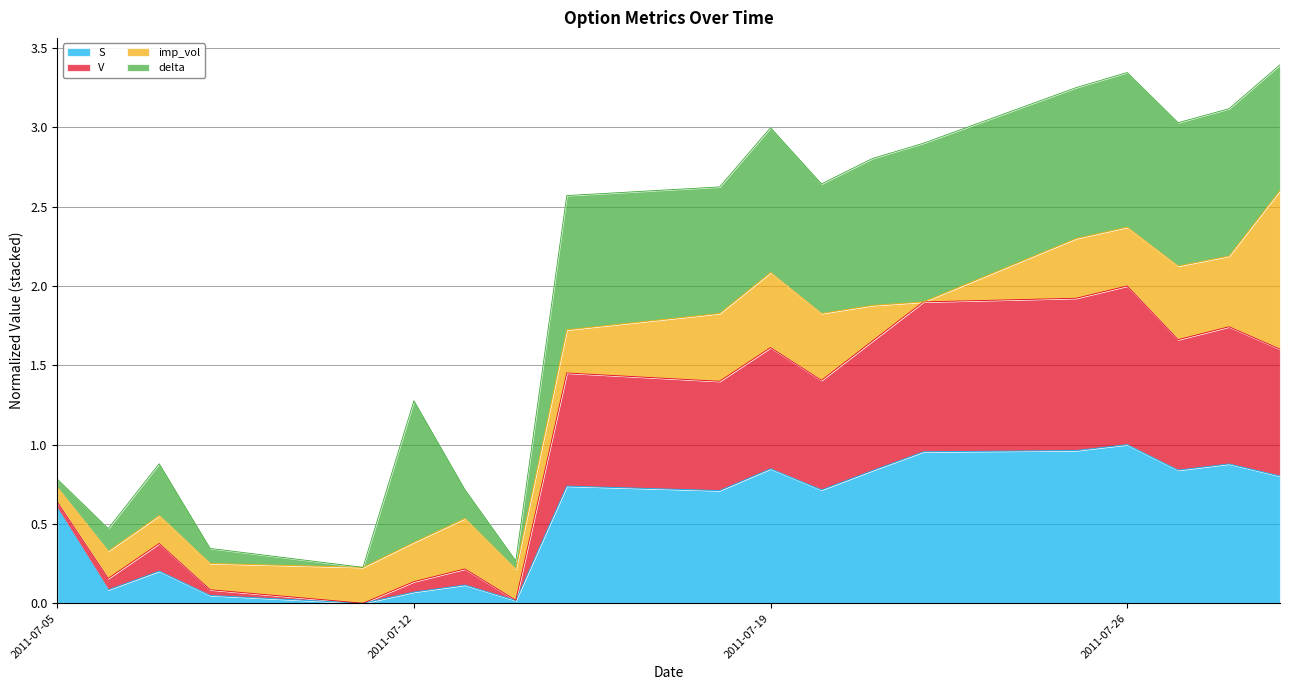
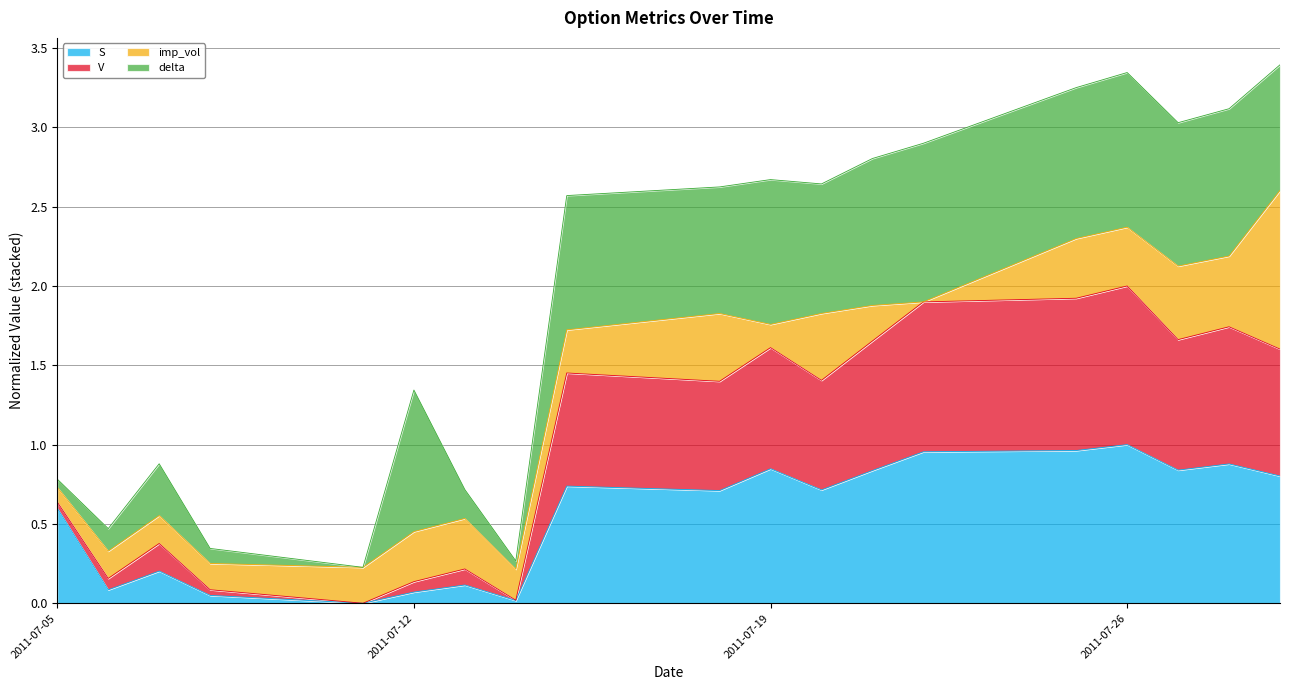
  {
    "S": {
      "2011-07-05": 0.60,
      "2011-07-12": 0.07,
      "2011-07-19": 0.85,
      "2011-07-26": 1.00
    },
    "V": {
      "2011-07-05": 0.04,
      "2011-07-12": 0.07,
      "2011-07-19": 0.76,
      "2011-07-26": 1.00
    },
    "imp_vol": {
      "2011-07-05": 0.09,
-     "2011-07-12": 0.25,
-     "2011-07-19": 0.47,
+     "2011-07-12": 0.32,
+     "2011-07-19": 0.15,
      "2011-07-26": 0.37
    },
    "delta": {
      "2011-07-05": 0.05,
      "2011-07-12": 0.89,
      "2011-07-19": 0.91,
      "2011-07-26": 0.97
    }
  }
